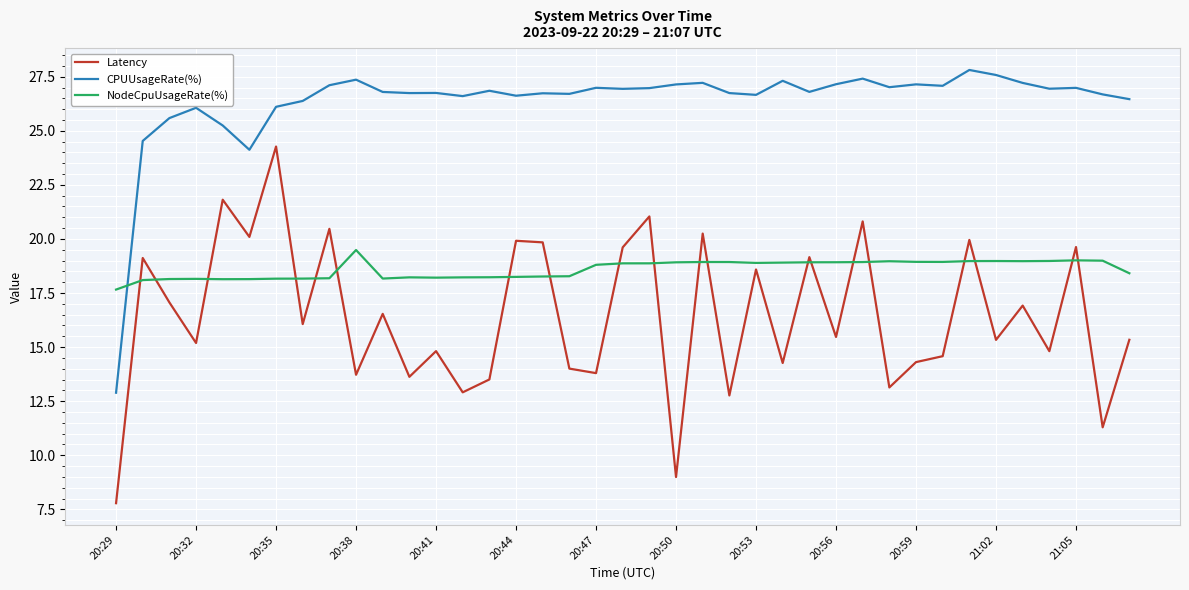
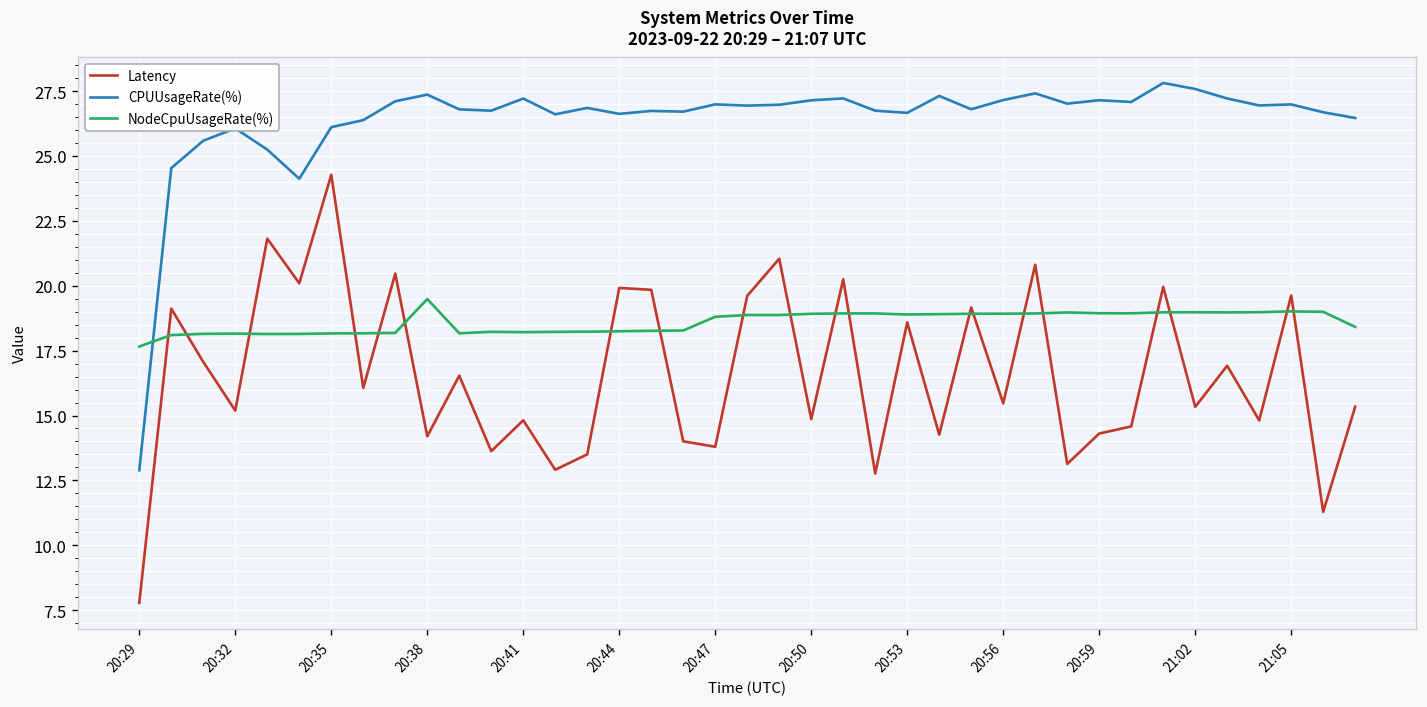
  {
    "Latency": {
      "20:29": 7.8,
      "20:32": 15.2,
      "20:35": 24.3,
-     "20:38": 13.7,
+     "20:38": 14.2,
      "20:41": 14.8,
      "20:44": 19.9,
      "20:47": 13.8,
-     "20:50": 9.0,
+     "20:50": 14.9,
      "20:53": 18.6,
      "20:56": 15.5,
      "20:59": 14.3,
      "21:02": 15.3,
      "21:05": 19.6
    },
    "CPUUsageRate(%)": {
      "20:29": 12.9,
      "20:32": 26.1,
      "20:35": 26.1,
      "20:38": 27.4,
-     "20:41": 26.7,
+     "20:41": 27.2,
      "20:44": 26.6,
      "20:47": 27.0,
      "20:50": 27.1,
      "20:53": 26.7,
      "20:56": 27.2,
      "20:59": 27.1,
      "21:02": 27.6,
      "21:05": 27.0
    },
    "NodeCpuUsageRate(%)": {
      "20:29": 17.7,
      "20:32": 18.2,
      "20:35": 18.2,
      "20:38": 19.5,
      "20:41": 18.2,
      "20:44": 18.2,
      "20:47": 18.8,
      "20:50": 18.9,
      "20:53": 18.9,
      "20:56": 18.9,
      "20:59": 18.9,
      "21:02": 19.0,
      "21:05": 19.0
    }
  }
